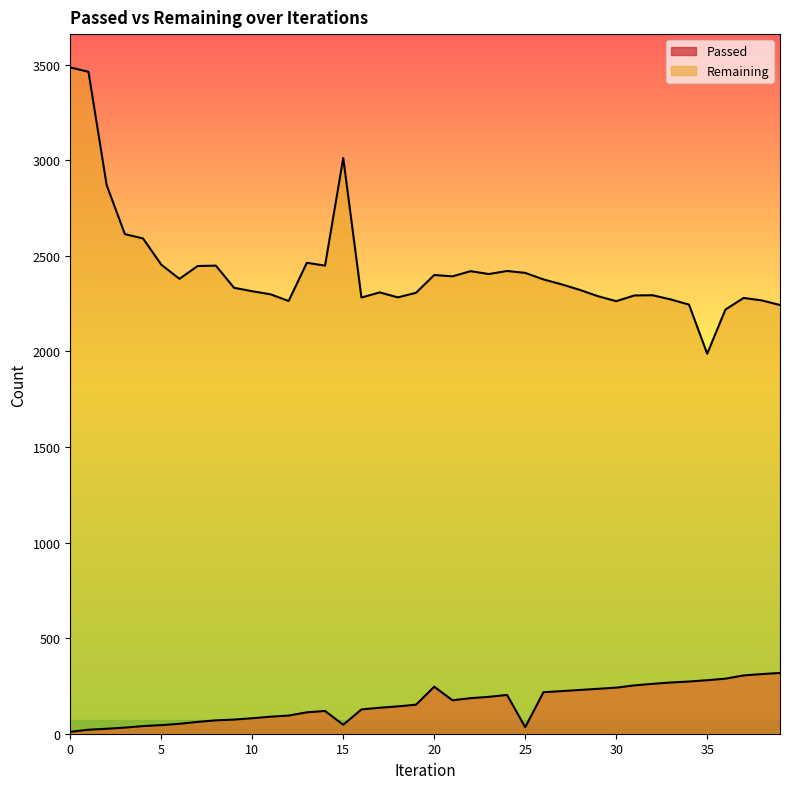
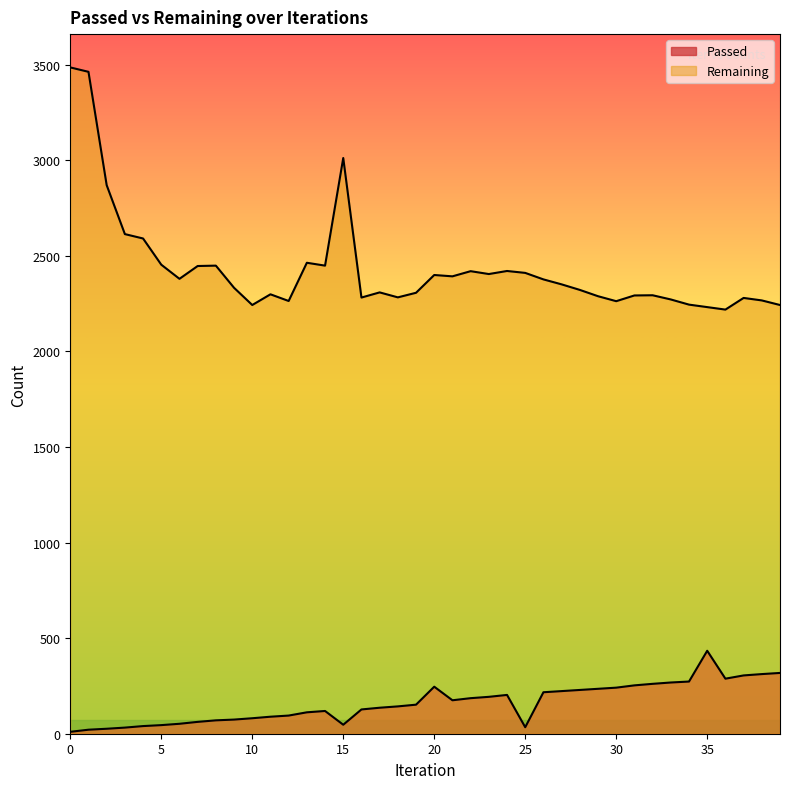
  {
    "Passed": {
      "10": 80,
      "20": 250,
      "30": 240,
-     "35": 280
+     "35": 430
    },
    "Remaining": {
      "0": 3490,
      "5": 2450,
-     "10": 2320,
+     "10": 2240,
      "15": 3010,
      "20": 2400,
      "25": 2410,
      "30": 2260,
-     "35": 1990
+     "35": 2230
    }
  }
